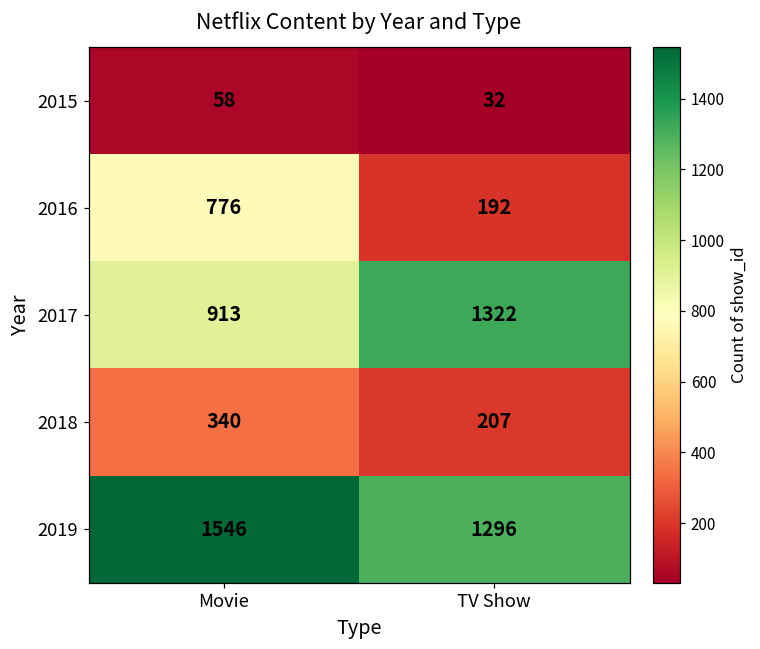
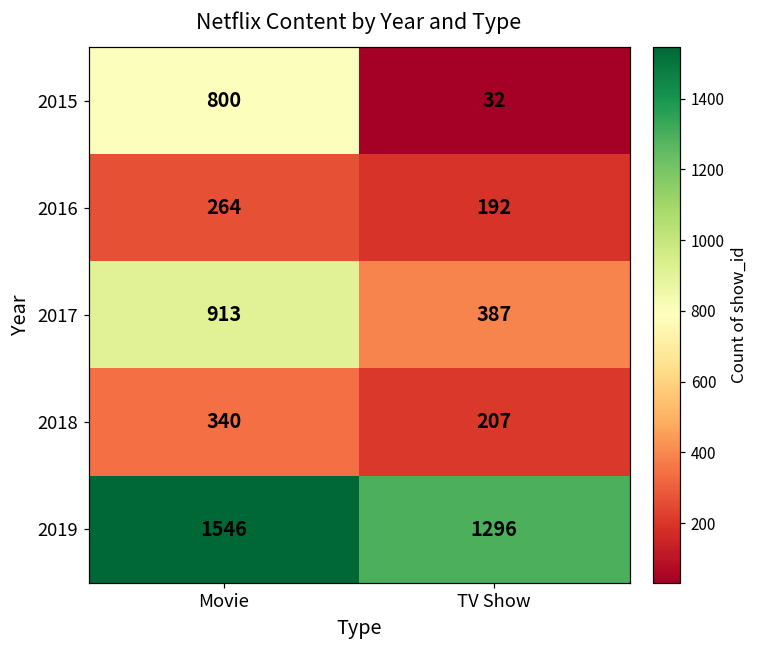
  {
    "2015": {
-     "Movie": 58,
+     "Movie": 800,
      "TV Show": 32
    },
    "2016": {
-     "Movie": 776,
+     "Movie": 264,
      "TV Show": 192
    },
    "2017": {
      "Movie": 913,
-     "TV Show": 1322
+     "TV Show": 387
    },
    "2018": {
      "Movie": 340,
      "TV Show": 207
    },
    "2019": {
      "Movie": 1546,
      "TV Show": 1296
    }
  }
